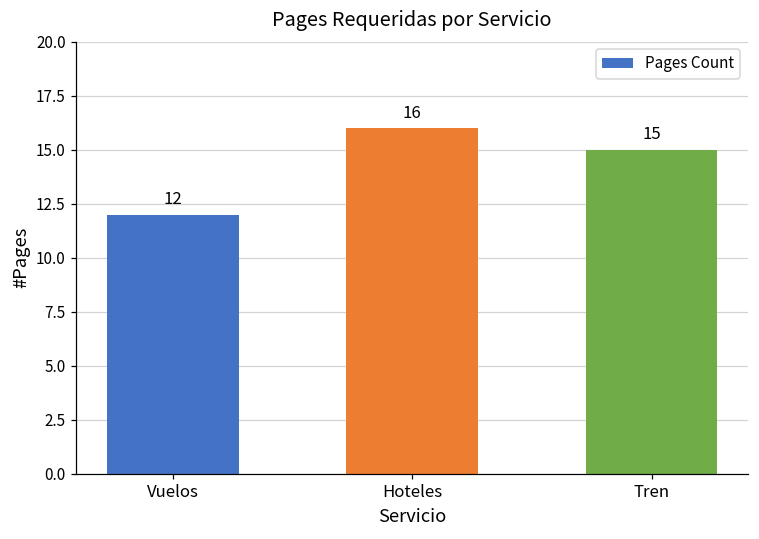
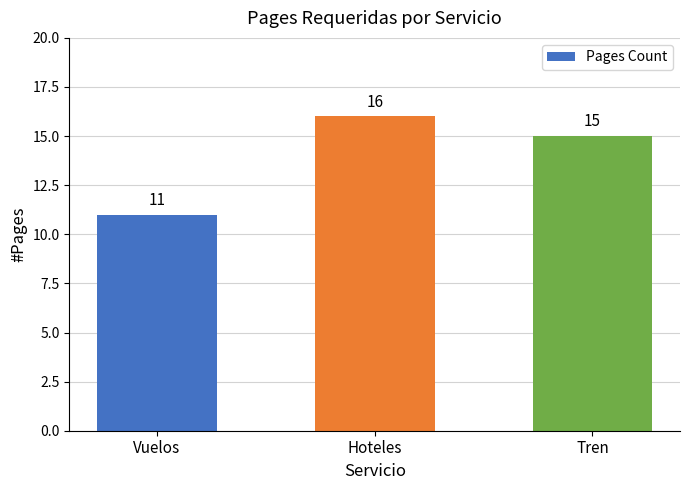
  {
-   "Vuelos": 12,
+   "Vuelos": 11,
    "Hoteles": 16,
    "Tren": 15
  }
